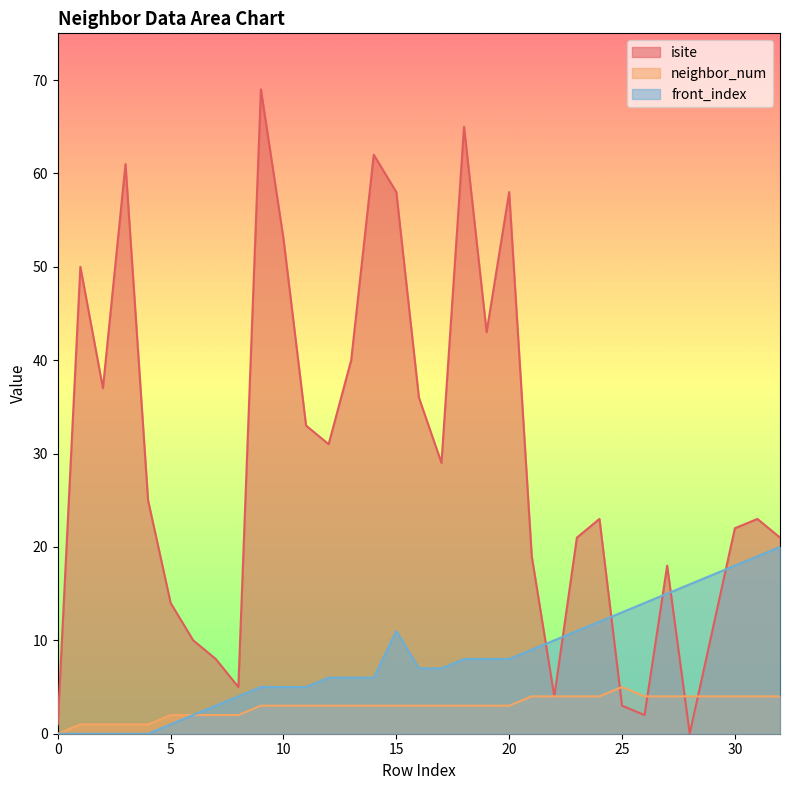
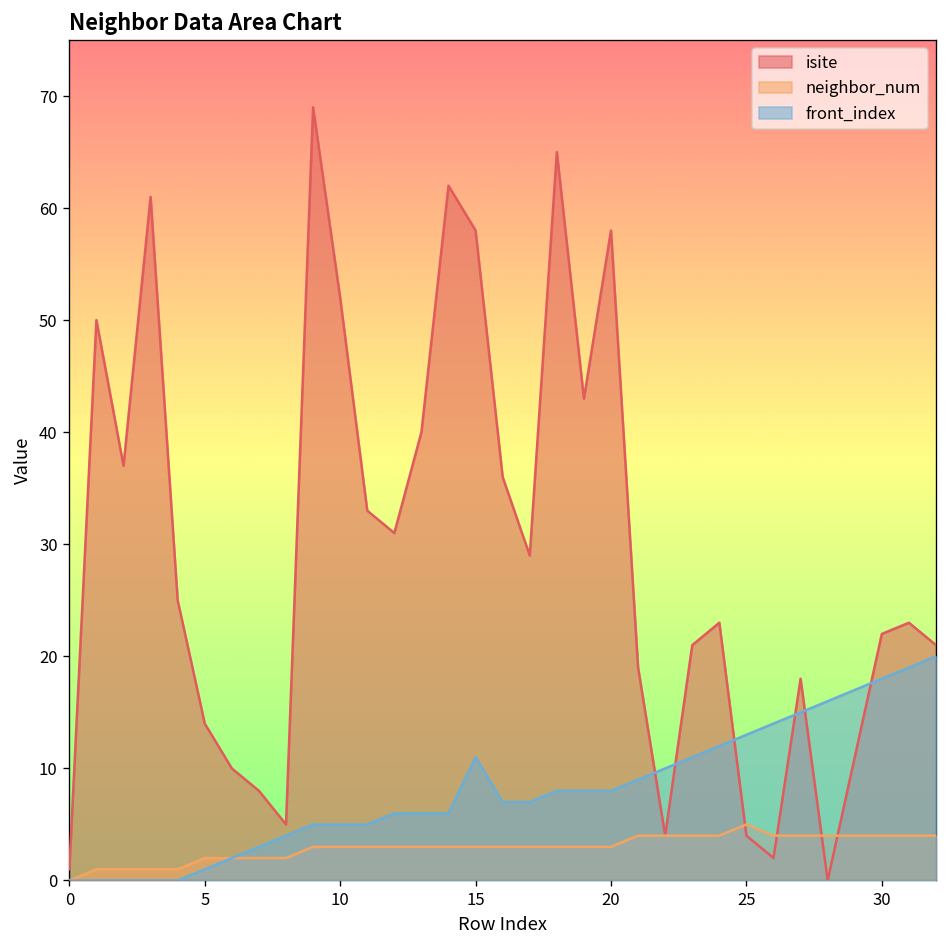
  {
    "isite": {
      "0": 1,
      "5": 14,
-     "10": 53,
+     "10": 52,
      "15": 58,
      "20": 58,
-     "25": 3,
+     "25": 4,
      "30": 22
    },
    "neighbor_num": {
      "5": 2,
      "10": 3,
      "15": 3,
      "20": 3,
      "25": 5,
      "30": 4
    },
    "front_index": {
      "5": 1,
      "10": 5,
      "15": 11,
      "20": 8,
      "25": 13,
      "30": 18
    }
  }
